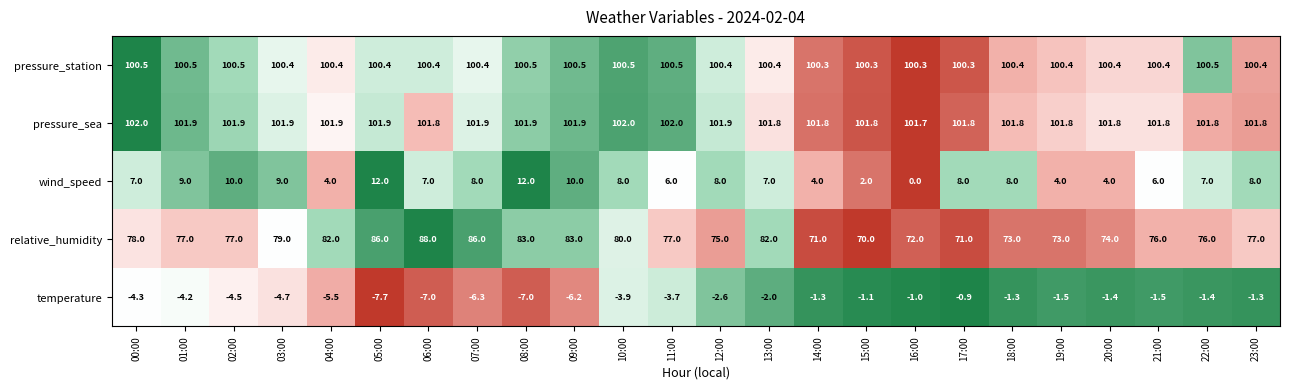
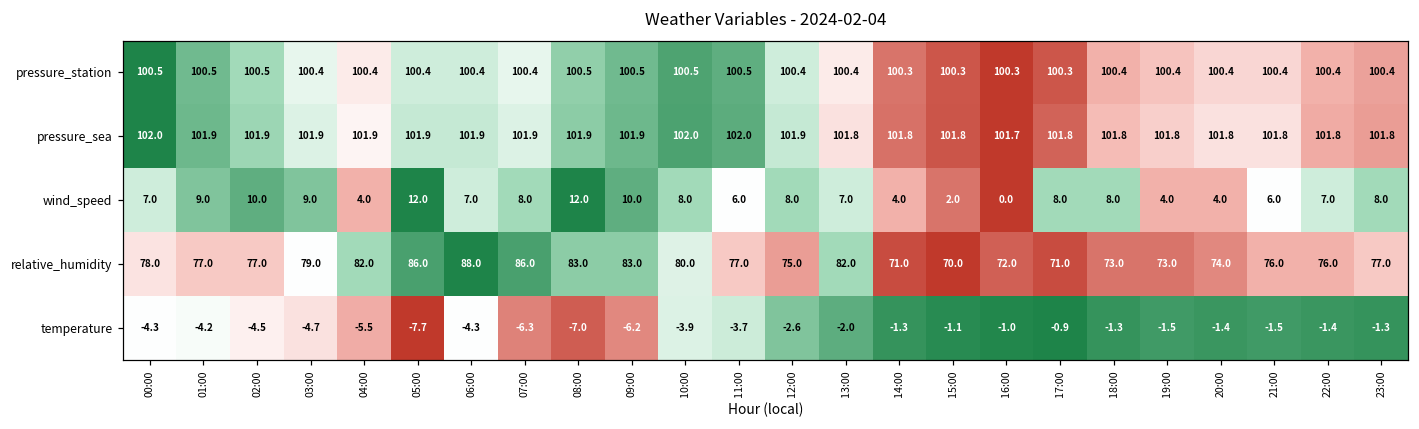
  {
    "pressure_station": {
      "00:00": 100.5,
      "01:00": 100.5,
      "02:00": 100.5,
      "03:00": 100.4,
      "04:00": 100.4,
      "05:00": 100.4,
      "06:00": 100.4,
      "07:00": 100.4,
      "08:00": 100.5,
      "09:00": 100.5,
      "10:00": 100.5,
      "11:00": 100.5,
      "12:00": 100.4,
      "13:00": 100.4,
      "14:00": 100.3,
      "15:00": 100.3,
      "16:00": 100.3,
      "17:00": 100.3,
      "18:00": 100.4,
      "19:00": 100.4,
      "20:00": 100.4,
      "21:00": 100.4,
-     "22:00": 100.5,
+     "22:00": 100.4,
      "23:00": 100.4
    },
    "pressure_sea": {
      "00:00": 102.0,
      "01:00": 101.9,
      "02:00": 101.9,
      "03:00": 101.9,
      "04:00": 101.9,
      "05:00": 101.9,
-     "06:00": 101.8,
+     "06:00": 101.9,
      "07:00": 101.9,
      "08:00": 101.9,
      "09:00": 101.9,
      "10:00": 102.0,
      "11:00": 102.0,
      "12:00": 101.9,
      "13:00": 101.8,
      "14:00": 101.8,
      "15:00": 101.8,
      "16:00": 101.7,
      "17:00": 101.8,
      "18:00": 101.8,
      "19:00": 101.8,
      "20:00": 101.8,
      "21:00": 101.8,
      "22:00": 101.8,
      "23:00": 101.8
    },
    "wind_speed": {
      "00:00": 7.0,
      "01:00": 9.0,
      "02:00": 10.0,
      "03:00": 9.0,
      "04:00": 4.0,
      "05:00": 12.0,
      "06:00": 7.0,
      "07:00": 8.0,
      "08:00": 12.0,
      "09:00": 10.0,
      "10:00": 8.0,
      "11:00": 6.0,
      "12:00": 8.0,
      "13:00": 7.0,
      "14:00": 4.0,
      "15:00": 2.0,
      "16:00": 0.0,
      "17:00": 8.0,
      "18:00": 8.0,
      "19:00": 4.0,
      "20:00": 4.0,
      "21:00": 6.0,
      "22:00": 7.0,
      "23:00": 8.0
    },
    "relative_humidity": {
      "00:00": 78.0,
      "01:00": 77.0,
      "02:00": 77.0,
      "03:00": 79.0,
      "04:00": 82.0,
      "05:00": 86.0,
      "06:00": 88.0,
      "07:00": 86.0,
      "08:00": 83.0,
      "09:00": 83.0,
      "10:00": 80.0,
      "11:00": 77.0,
      "12:00": 75.0,
      "13:00": 82.0,
      "14:00": 71.0,
      "15:00": 70.0,
      "16:00": 72.0,
      "17:00": 71.0,
      "18:00": 73.0,
      "19:00": 73.0,
      "20:00": 74.0,
      "21:00": 76.0,
      "22:00": 76.0,
      "23:00": 77.0
    },
    "temperature": {
      "00:00": -4.3,
      "01:00": -4.2,
      "02:00": -4.5,
      "03:00": -4.7,
      "04:00": -5.5,
      "05:00": -7.7,
-     "06:00": -7.0,
+     "06:00": -4.3,
      "07:00": -6.3,
      "08:00": -7.0,
      "09:00": -6.2,
      "10:00": -3.9,
      "11:00": -3.7,
      "12:00": -2.6,
      "13:00": -2.0,
      "14:00": -1.3,
      "15:00": -1.1,
      "16:00": -1.0,
      "17:00": -0.9,
      "18:00": -1.3,
      "19:00": -1.5,
      "20:00": -1.4,
      "21:00": -1.5,
      "22:00": -1.4,
      "23:00": -1.3
    }
  }
